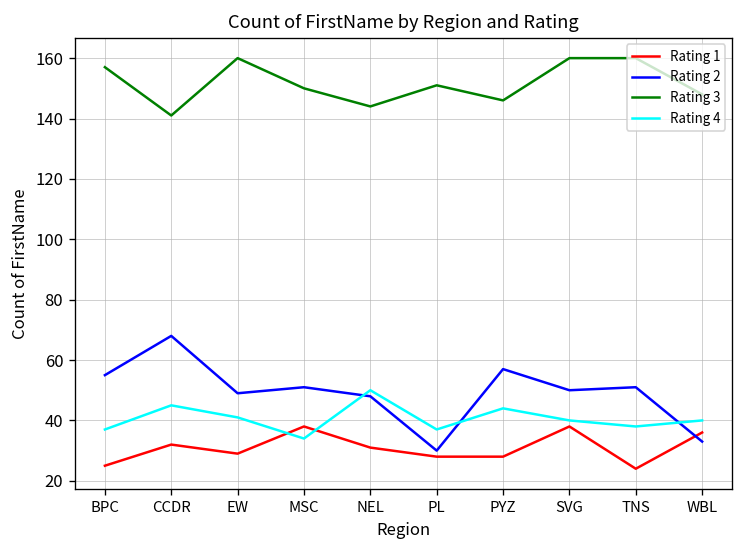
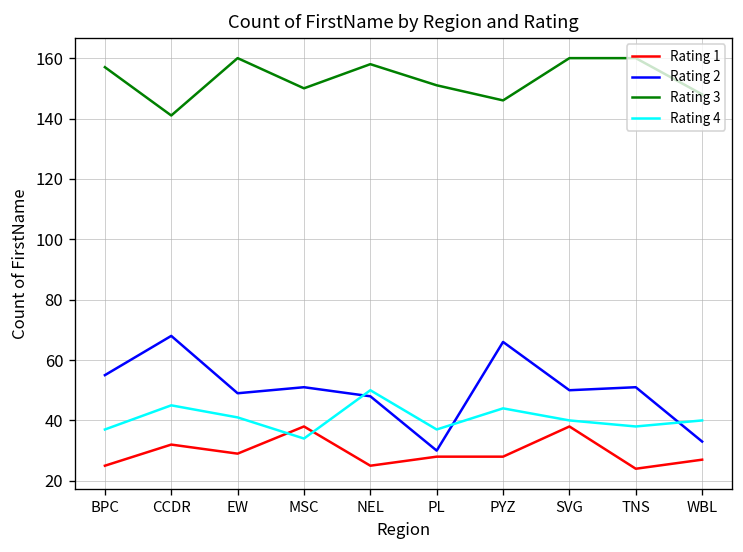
  {
    "Rating 1": {
      "BPC": 25,
      "CCDR": 32,
      "EW": 29,
      "MSC": 38,
-     "NEL": 31,
+     "NEL": 25,
      "PL": 28,
      "PYZ": 28,
      "SVG": 38,
      "TNS": 24,
-     "WBL": 36
+     "WBL": 27
    },
    "Rating 2": {
      "BPC": 55,
      "CCDR": 68,
      "EW": 49,
      "MSC": 51,
      "NEL": 48,
      "PL": 30,
-     "PYZ": 57,
+     "PYZ": 66,
      "SVG": 50,
      "TNS": 51,
      "WBL": 33
    },
    "Rating 3": {
      "BPC": 157,
      "CCDR": 141,
      "EW": 160,
      "MSC": 150,
-     "NEL": 144,
+     "NEL": 158,
      "PL": 151,
      "PYZ": 146,
      "SVG": 160
    },
    "Rating 4": {
      "BPC": 37,
      "CCDR": 45,
      "EW": 41,
      "MSC": 34,
      "NEL": 50,
      "PL": 37,
      "PYZ": 44,
      "SVG": 40,
      "TNS": 38,
      "WBL": 40
    }
  }
